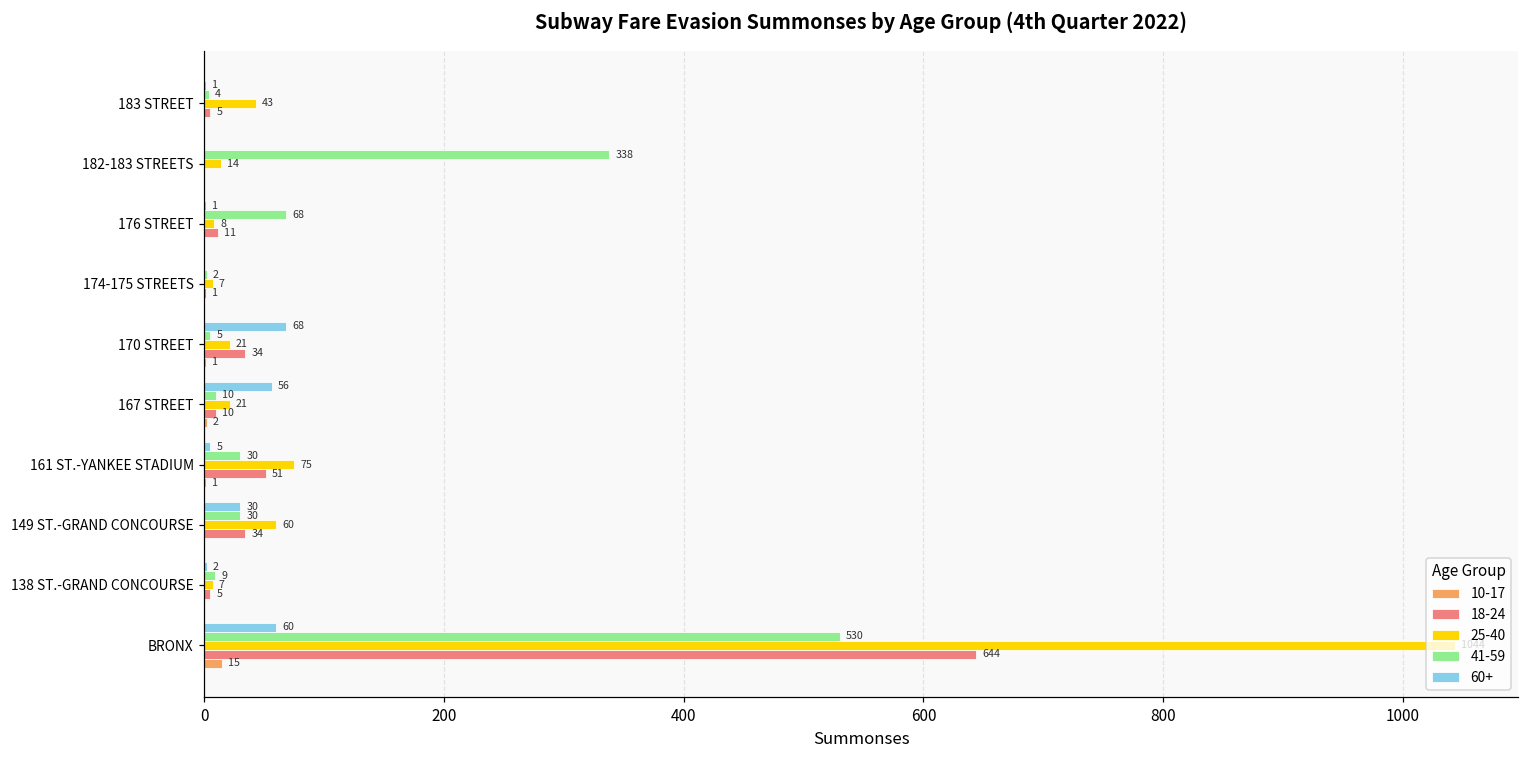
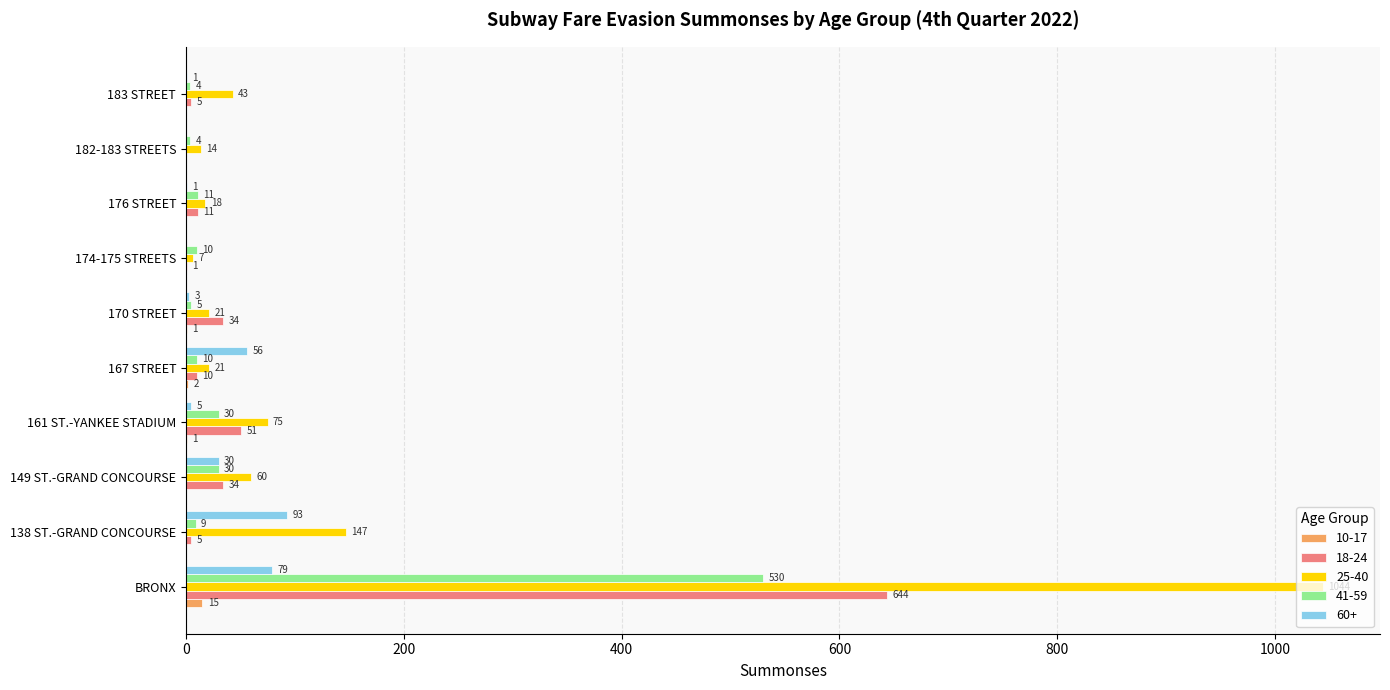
  {
    "25-40": {
      "183 STREET": 43,
      "182-183 STREETS": 14,
-     "176 STREET": 8,
+     "176 STREET": 18,
      "174-175 STREETS": 7,
      "170 STREET": 21,
      "167 STREET": 21,
      "161 ST.-YANKEE STADIUM": 75,
      "149 ST.-GRAND CONCOURSE": 60,
-     "138 ST.-GRAND CONCOURSE": 7
+     "138 ST.-GRAND CONCOURSE": 147
    },
    "41-59": {
      "183 STREET": 4,
-     "182-183 STREETS": 338,
-     "176 STREET": 68,
-     "174-175 STREETS": 2,
+     "182-183 STREETS": 4,
+     "176 STREET": 11,
+     "174-175 STREETS": 10,
      "170 STREET": 5,
      "167 STREET": 10,
      "161 ST.-YANKEE STADIUM": 30,
      "138 ST.-GRAND CONCOURSE": 9,
      "BRONX": 530
    },
    "60+": {
      "183 STREET": 1,
      "176 STREET": 1,
-     "170 STREET": 68,
+     "170 STREET": 3,
      "167 STREET": 56,
      "161 ST.-YANKEE STADIUM": 5,
-     "138 ST.-GRAND CONCOURSE": 2,
-     "BRONX": 60
+     "138 ST.-GRAND CONCOURSE": 93,
+     "BRONX": 79
    }
  }
